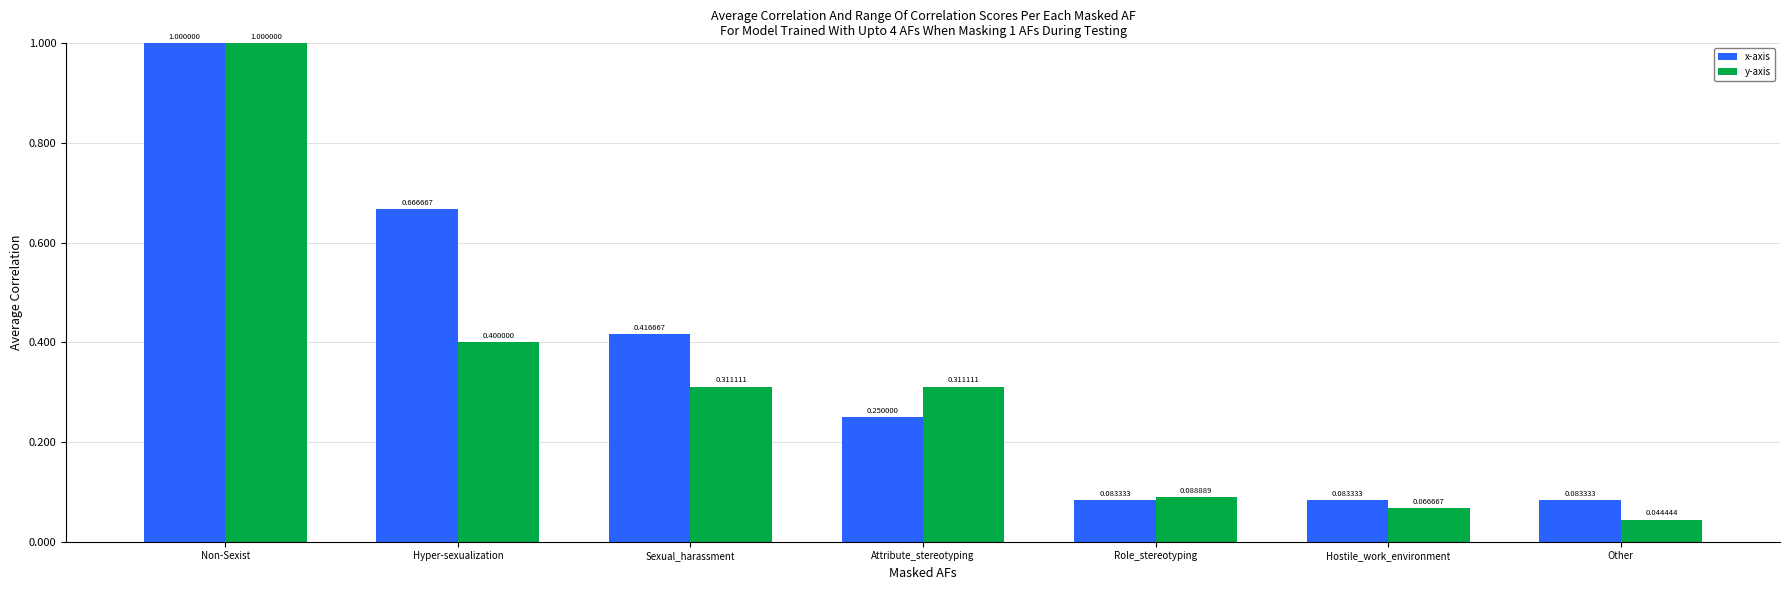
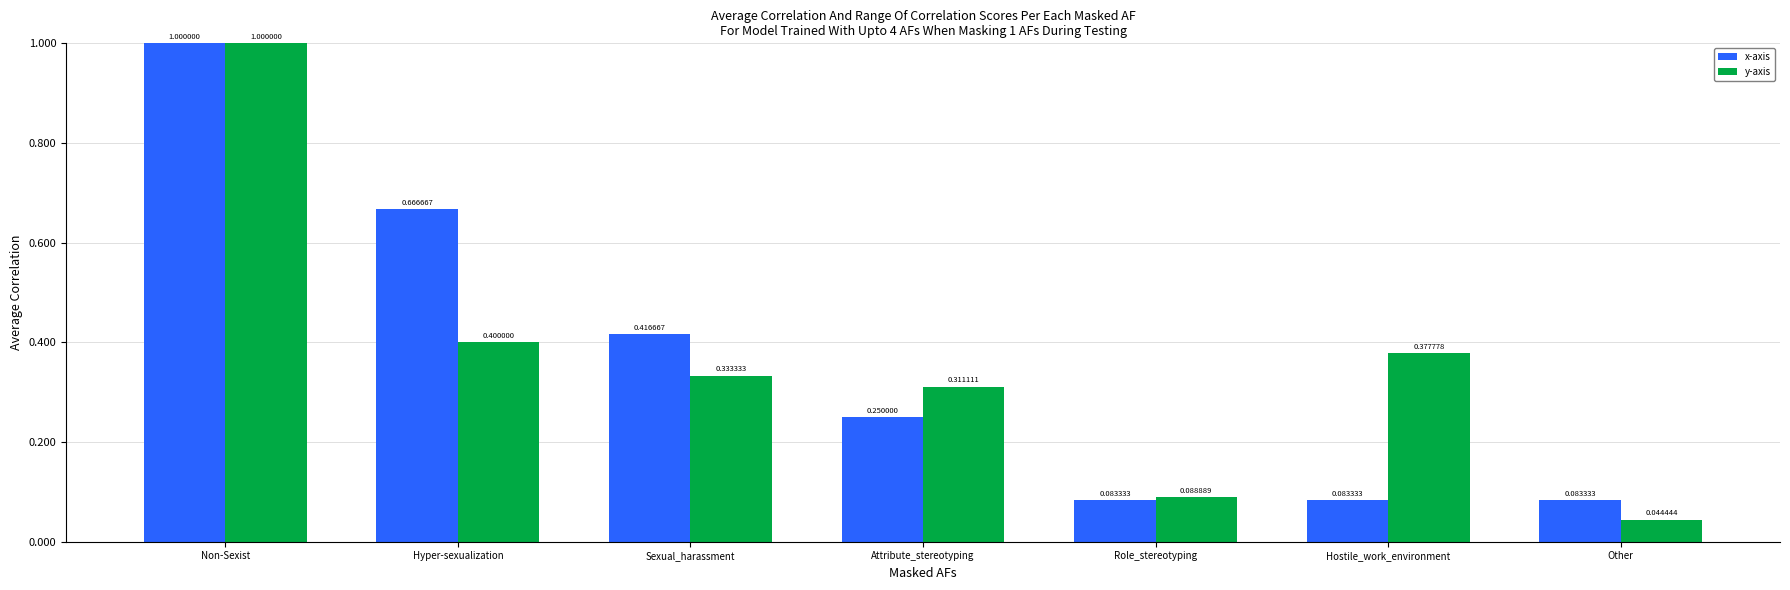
  {
    "x-axis": {
      "Non-Sexist": 1.000000,
      "Hyper-sexualization": 0.666667,
      "Sexual_harassment": 0.416667,
      "Attribute_stereotyping": 0.250000,
      "Role_stereotyping": 0.083333,
      "Hostile_work_environment": 0.083333,
      "Other": 0.083333
    },
    "y-axis": {
      "Non-Sexist": 1.000000,
      "Hyper-sexualization": 0.400000,
-     "Sexual_harassment": 0.311111,
+     "Sexual_harassment": 0.333333,
      "Attribute_stereotyping": 0.311111,
      "Role_stereotyping": 0.088889,
-     "Hostile_work_environment": 0.066667,
+     "Hostile_work_environment": 0.377778,
      "Other": 0.044444
    }
  }
